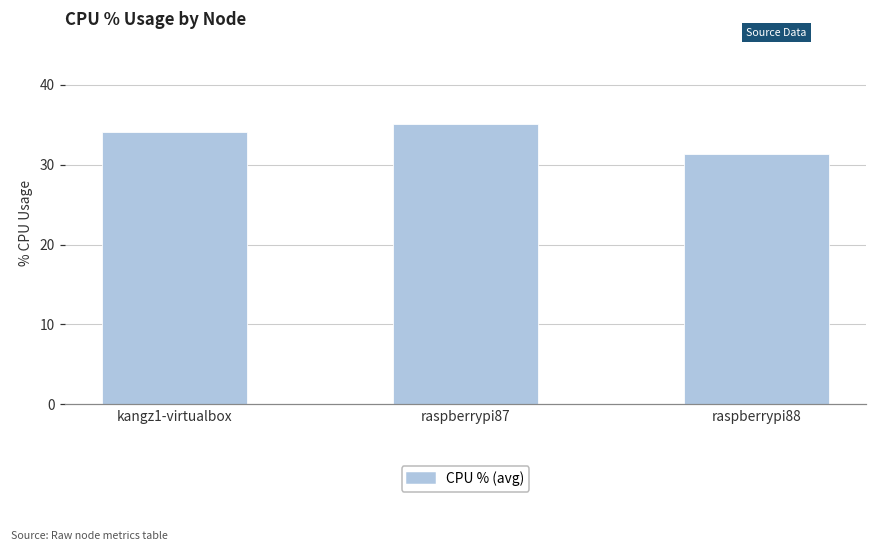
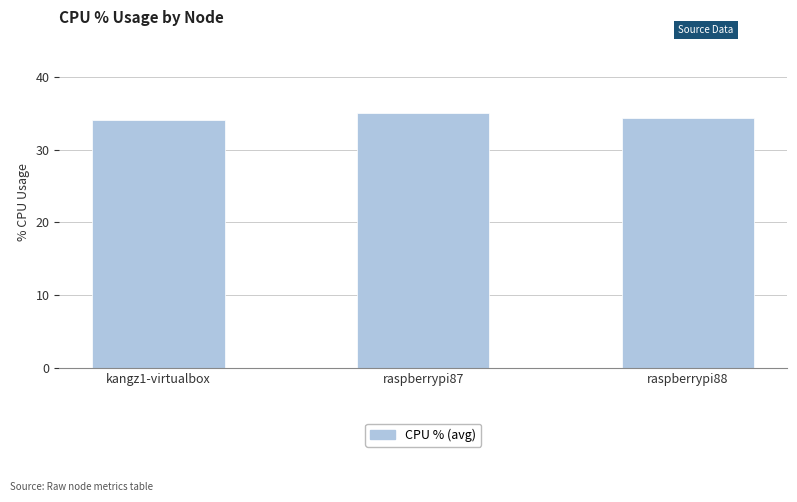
  {
    "kangz1-virtualbox": 34,
    "raspberrypi87": 35,
-   "raspberrypi88": 31
+   "raspberrypi88": 34
  }
